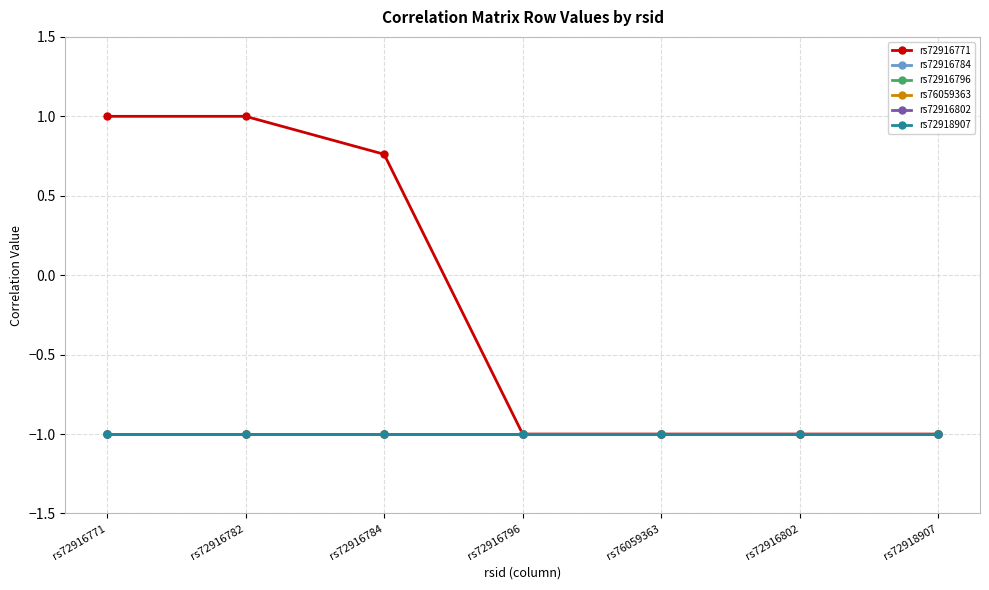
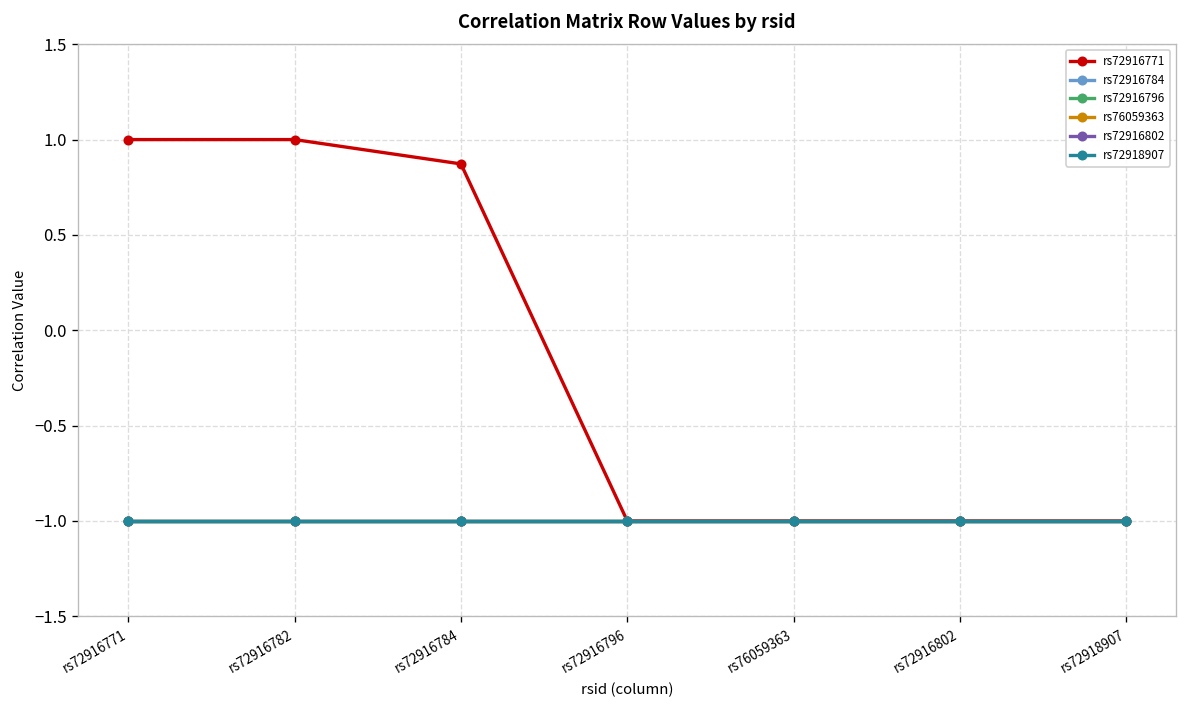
  {
    "rs72916771": {
      "rs72916771": 1.00,
      "rs72916782": 1.00,
-     "rs72916784": 0.76
+     "rs72916784": 0.87
    },
    "rs72918907": {
      "rs72916771": -1.00,
      "rs72916782": -1.00,
      "rs72916784": -1.00
    }
  }
